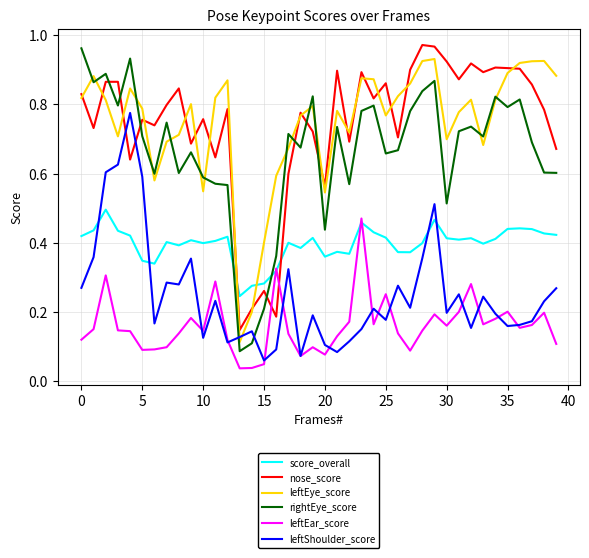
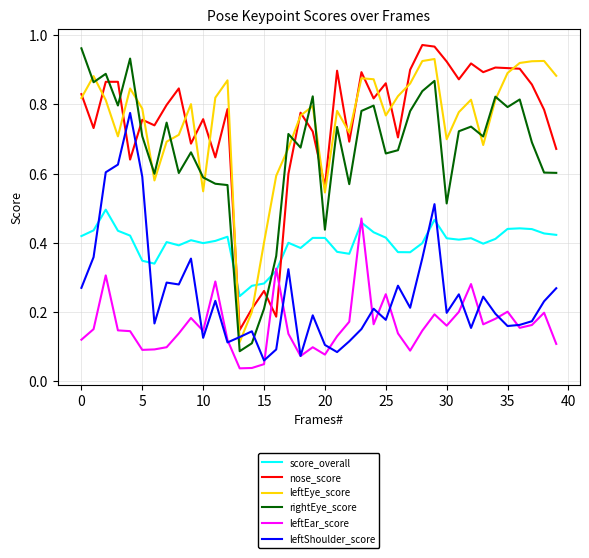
  {
    "score_overall": {
      "0": 0.42,
      "5": 0.35,
      "10": 0.40,
      "15": 0.28,
-     "20": 0.36,
+     "20": 0.41,
      "25": 0.42,
      "30": 0.41,
      "35": 0.44
    },
    "nose_score": {
      "0": 0.83,
      "5": 0.76,
      "10": 0.76,
      "15": 0.26,
      "20": 0.56,
      "25": 0.86,
      "30": 0.92,
      "35": 0.90
    },
    "leftEye_score": {
      "0": 0.82,
      "5": 0.79,
      "10": 0.55,
      "15": 0.40,
      "20": 0.55,
      "25": 0.77,
      "30": 0.70,
      "35": 0.89
    },
    "rightEye_score": {
      "0": 0.96,
      "5": 0.71,
      "10": 0.59,
      "15": 0.21,
      "20": 0.44,
      "25": 0.66,
      "30": 0.51,
      "35": 0.79
    },
    "leftEar_score": {
      "0": 0.12,
      "5": 0.09,
      "10": 0.15,
      "15": 0.05,
      "20": 0.08,
      "25": 0.25,
      "30": 0.16,
      "35": 0.20
    },
    "leftShoulder_score": {
      "0": 0.27,
      "5": 0.59,
      "10": 0.13,
      "15": 0.06,
      "20": 0.11,
      "25": 0.18,
      "30": 0.20,
      "35": 0.16
    }
  }
